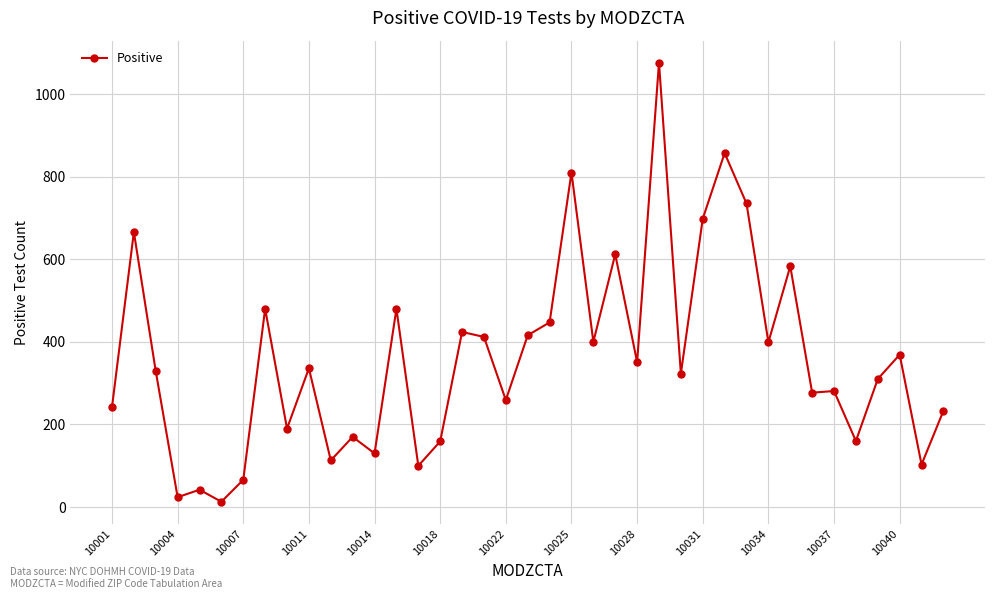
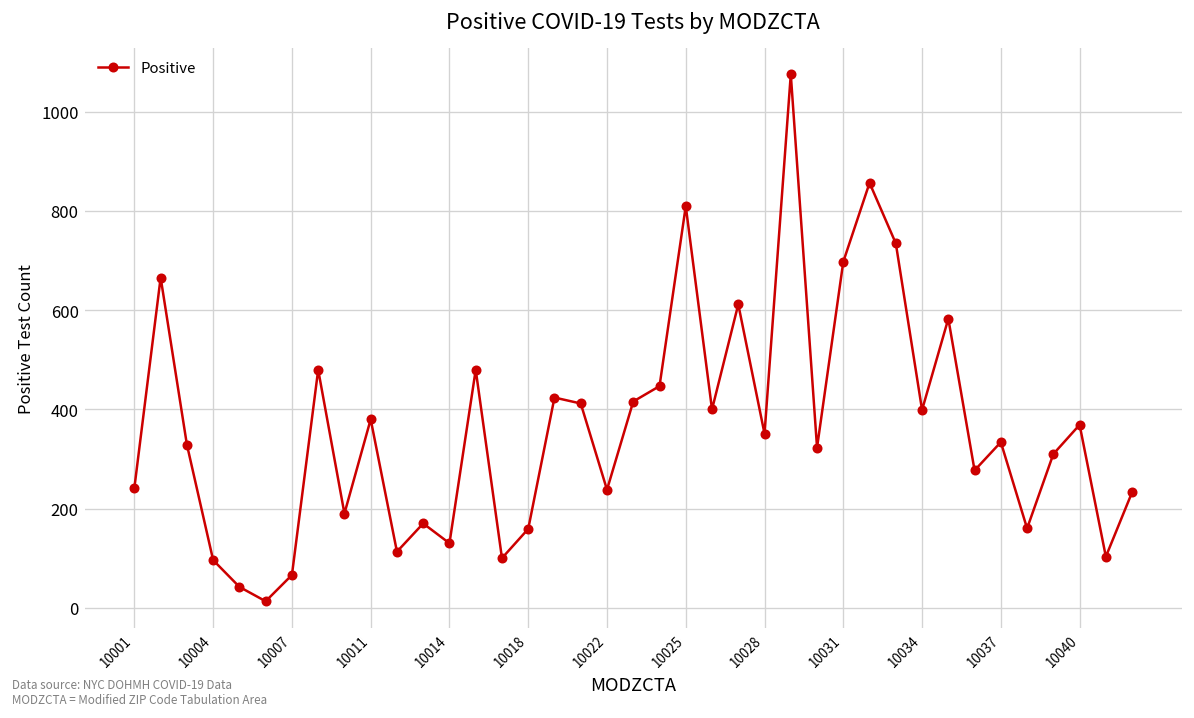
  {
    "10001": 240,
-   "10004": 20,
+   "10004": 100,
    "10007": 70,
-   "10011": 340,
+   "10011": 380,
    "10014": 130,
    "10018": 160,
-   "10022": 260,
+   "10022": 240,
    "10025": 810,
    "10028": 350,
    "10031": 700,
    "10034": 400,
-   "10037": 280,
+   "10037": 330,
    "10040": 370
  }
